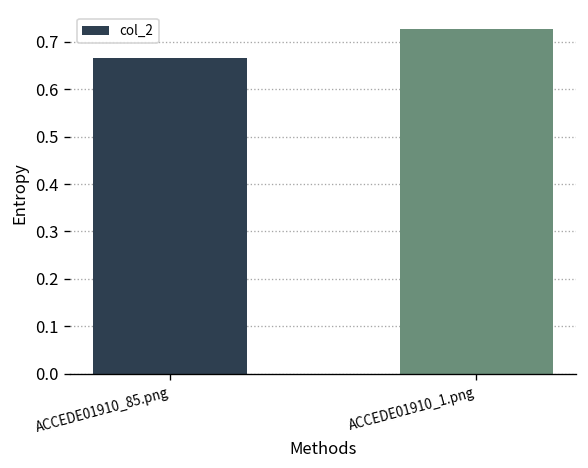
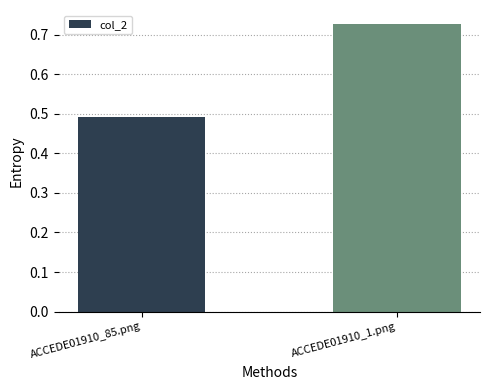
  {
-   "ACCEDE01910_85.png": 0.67,
+   "ACCEDE01910_85.png": 0.49,
    "ACCEDE01910_1.png": 0.73
  }
